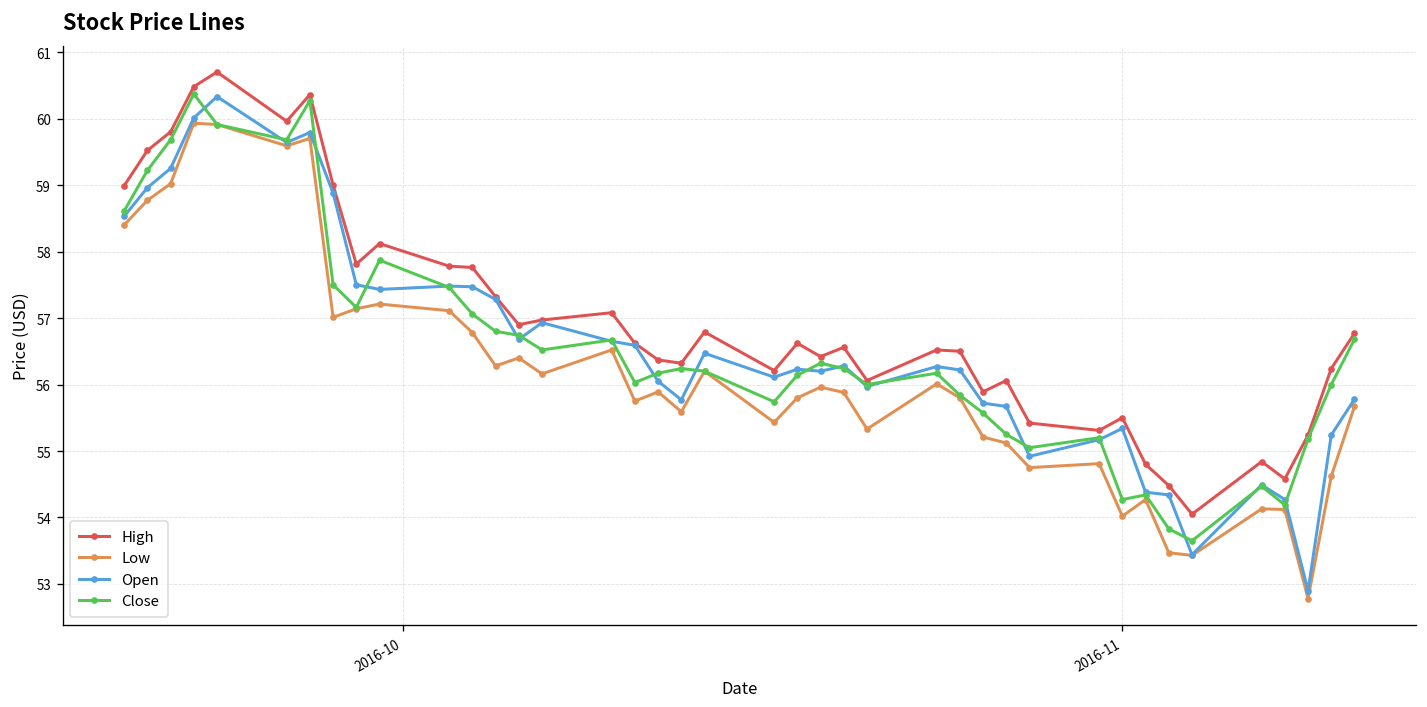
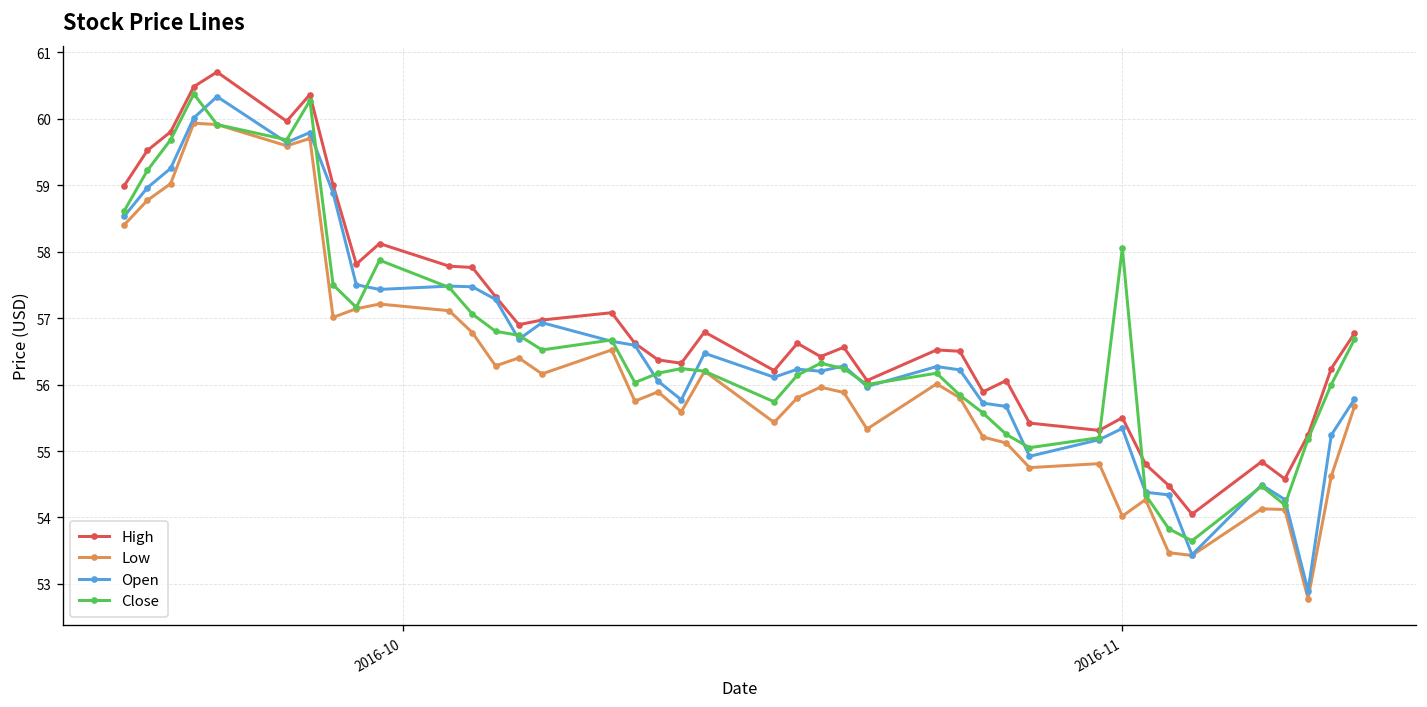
  {
    "High": {
      "2016-11": 55.5
    },
    "Low": {
      "2016-11": 54.0
    },
    "Open": {
      "2016-11": 55.3
    },
    "Close": {
-     "2016-11": 54.3
+     "2016-11": 58.1
    }
  }
